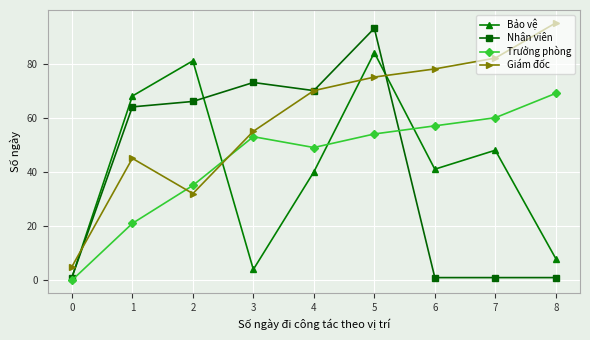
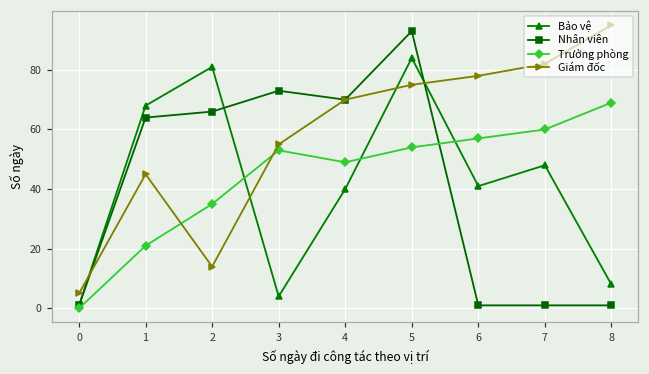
  {
    "Trưởng phòng": {
      "0": 0,
      "1": 21,
      "2": 35,
      "3": 53,
      "4": 49,
      "5": 54,
      "6": 57,
      "7": 60,
      "8": 69
    },
    "Giám đốc": {
      "0": 5,
      "1": 45,
-     "2": 32,
+     "2": 14,
      "3": 55,
      "5": 75,
      "6": 78
    }
  }
